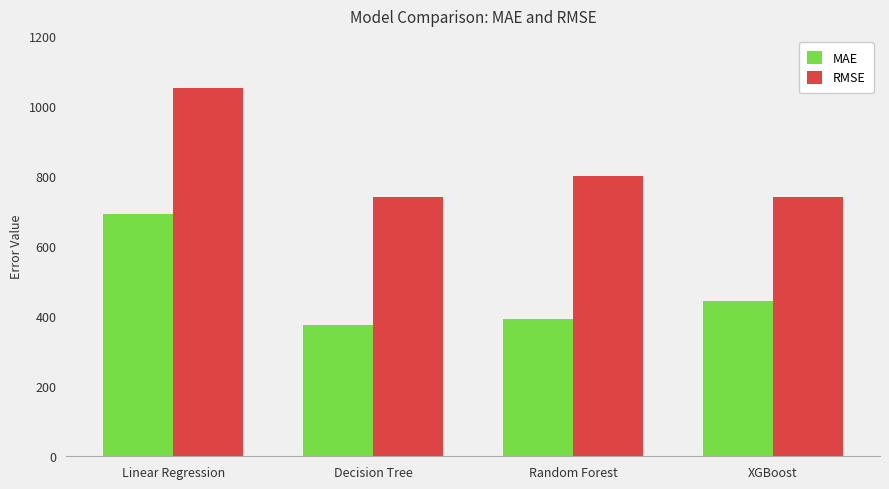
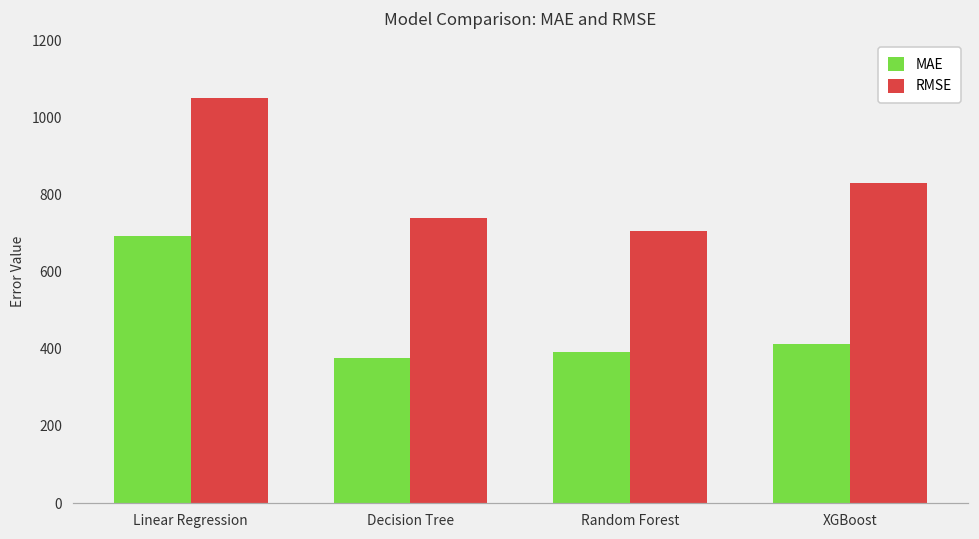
  {
    "MAE": {
      "Linear Regression": 690,
      "Decision Tree": 380,
      "Random Forest": 390,
-     "XGBoost": 440
+     "XGBoost": 410
    },
    "RMSE": {
      "Linear Regression": 1050,
      "Decision Tree": 740,
-     "Random Forest": 800,
-     "XGBoost": 740
+     "Random Forest": 710,
+     "XGBoost": 830
    }
  }
